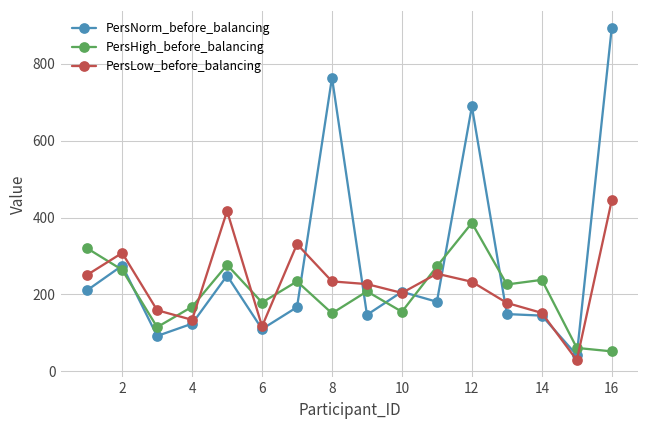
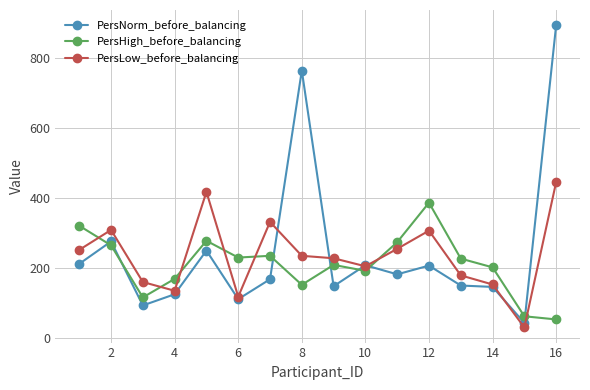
  {
    "PersNorm_before_balancing": {
      "2": 280,
      "4": 120,
      "8": 760,
-     "12": 690,
+     "12": 210,
      "16": 890
    },
    "PersHigh_before_balancing": {
      "2": 260,
      "4": 170,
-     "6": 180,
+     "6": 230,
      "8": 150,
-     "10": 160,
+     "10": 190,
      "12": 390,
-     "14": 240,
+     "14": 200,
      "16": 50
    },
    "PersLow_before_balancing": {
      "2": 310,
      "4": 130,
      "8": 230,
-     "12": 230,
+     "12": 310,
      "16": 450
    }
  }
